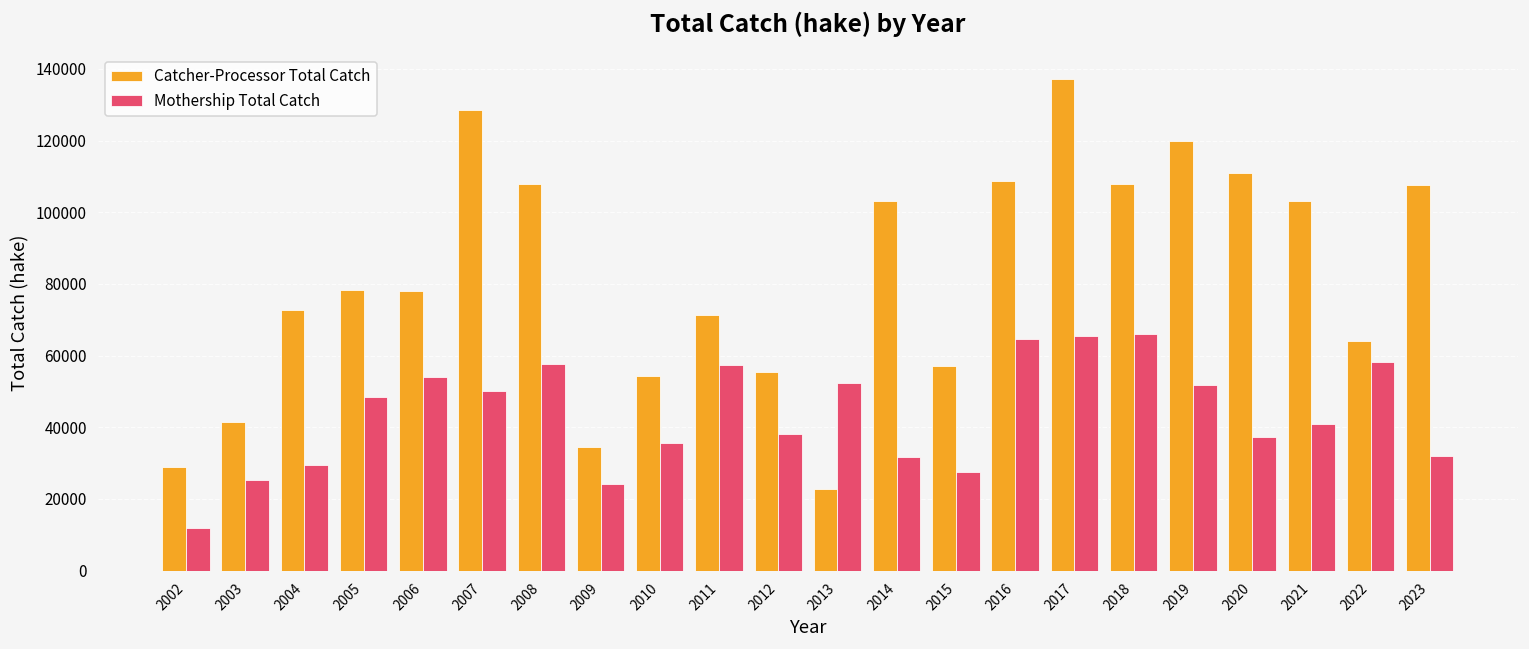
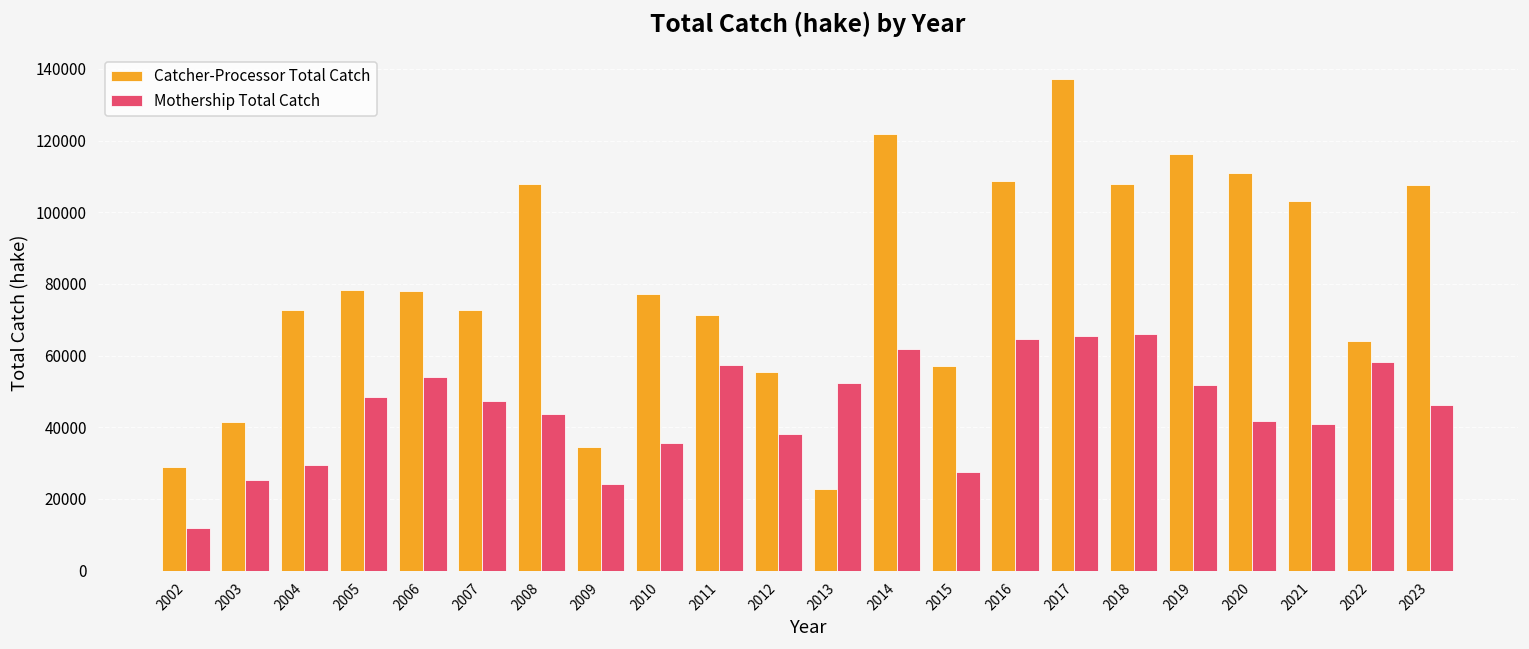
  {
    "Catcher-Processor Total Catch": {
      "2002": 29000,
      "2003": 41000,
      "2004": 73000,
      "2005": 78000,
      "2006": 78000,
-     "2007": 128000,
+     "2007": 73000,
      "2008": 108000,
      "2009": 35000,
-     "2010": 54000,
+     "2010": 77000,
      "2011": 71000,
      "2012": 55000,
      "2013": 23000,
-     "2014": 103000,
+     "2014": 122000,
      "2015": 57000,
      "2016": 109000,
      "2017": 137000,
      "2018": 108000,
-     "2019": 120000,
+     "2019": 116000,
      "2020": 111000,
      "2021": 103000,
      "2022": 64000,
      "2023": 108000
    },
    "Mothership Total Catch": {
      "2002": 12000,
      "2003": 25000,
      "2004": 29000,
      "2005": 49000,
      "2006": 54000,
-     "2007": 50000,
-     "2008": 58000,
+     "2007": 47000,
+     "2008": 44000,
      "2009": 24000,
      "2010": 36000,
      "2011": 57000,
      "2012": 38000,
      "2013": 52000,
-     "2014": 32000,
+     "2014": 62000,
      "2015": 28000,
      "2016": 65000,
      "2017": 65000,
      "2018": 66000,
      "2019": 52000,
-     "2020": 37000,
+     "2020": 42000,
      "2021": 41000,
      "2022": 58000,
-     "2023": 32000
+     "2023": 46000
    }
  }
